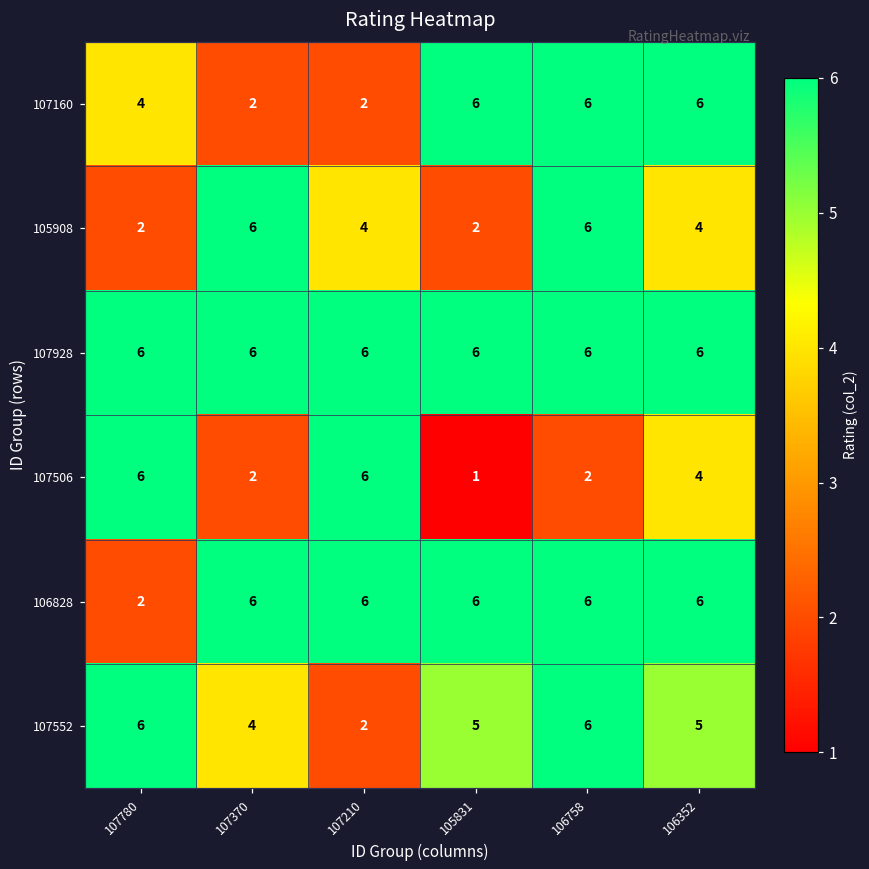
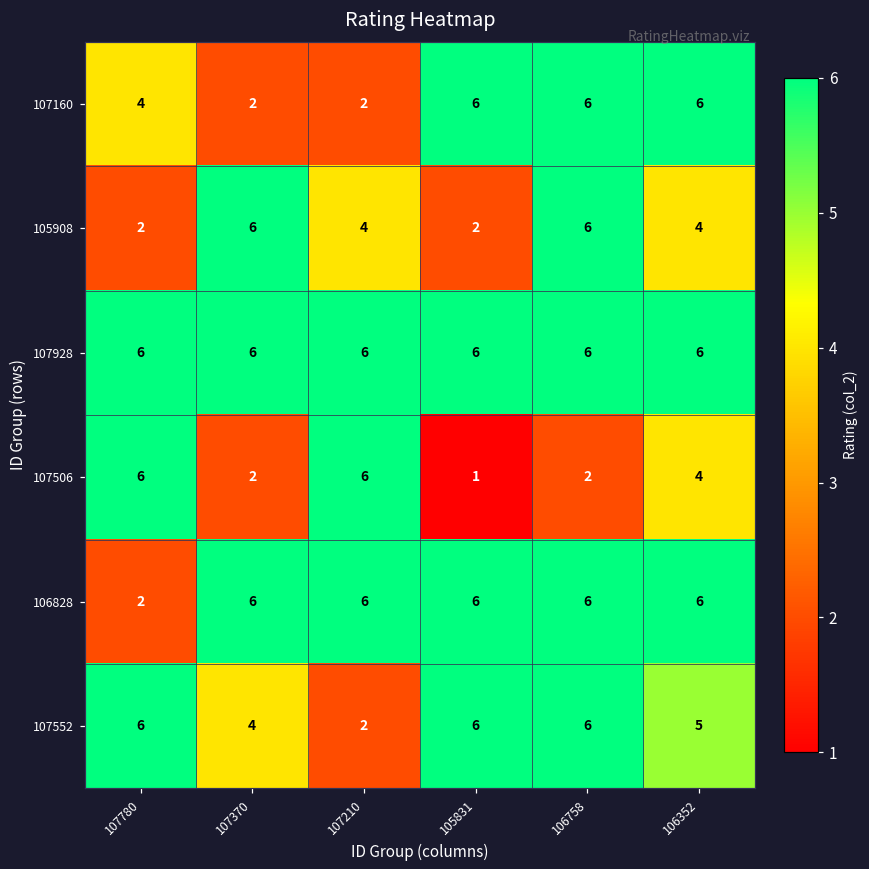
  {
    "107160": {
      "107780": 4,
      "107370": 2,
      "107210": 2,
      "105831": 6,
      "106758": 6,
      "106352": 6
    },
    "105908": {
      "107780": 2,
      "107370": 6,
      "107210": 4,
      "105831": 2,
      "106758": 6,
      "106352": 4
    },
    "107928": {
      "107780": 6,
      "107370": 6,
      "107210": 6,
      "105831": 6,
      "106758": 6,
      "106352": 6
    },
    "107506": {
      "107780": 6,
      "107370": 2,
      "107210": 6,
      "105831": 1,
      "106758": 2,
      "106352": 4
    },
    "106828": {
      "107780": 2,
      "107370": 6,
      "107210": 6,
      "105831": 6,
      "106758": 6,
      "106352": 6
    },
    "107552": {
      "107780": 6,
      "107370": 4,
      "107210": 2,
-     "105831": 5,
+     "105831": 6,
      "106758": 6,
      "106352": 5
    }
  }
